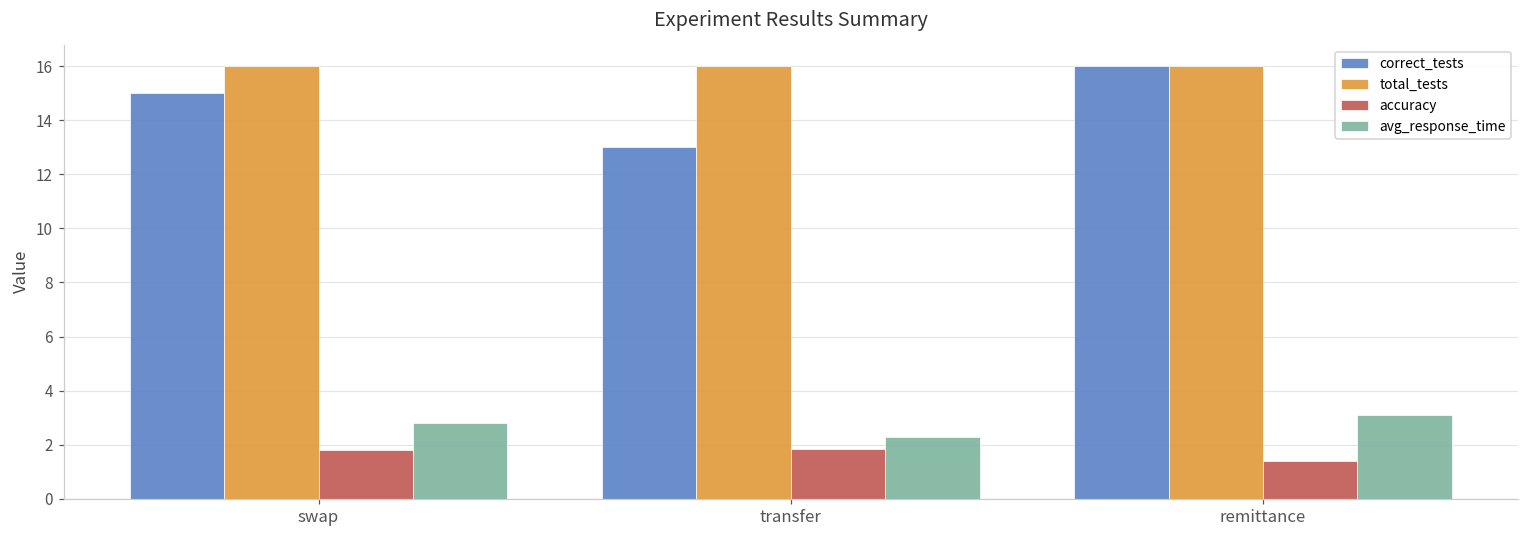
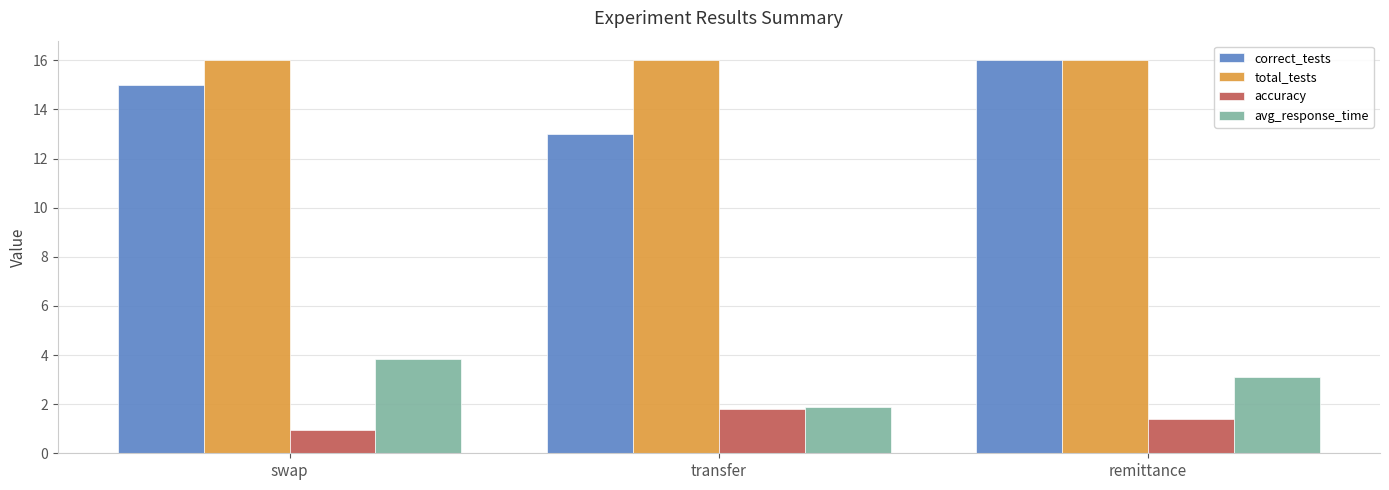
  {
    "correct_tests": {
      "swap": 15.0,
      "transfer": 13.0,
      "remittance": 16.0
    },
    "total_tests": {
      "swap": 16.0,
      "transfer": 16.0,
      "remittance": 16.0
    },
    "accuracy": {
-     "swap": 1.8,
+     "swap": 0.9,
      "transfer": 1.8,
      "remittance": 1.4
    },
    "avg_response_time": {
-     "swap": 2.8,
-     "transfer": 2.3,
+     "swap": 3.9,
+     "transfer": 1.9,
      "remittance": 3.1
    }
  }
